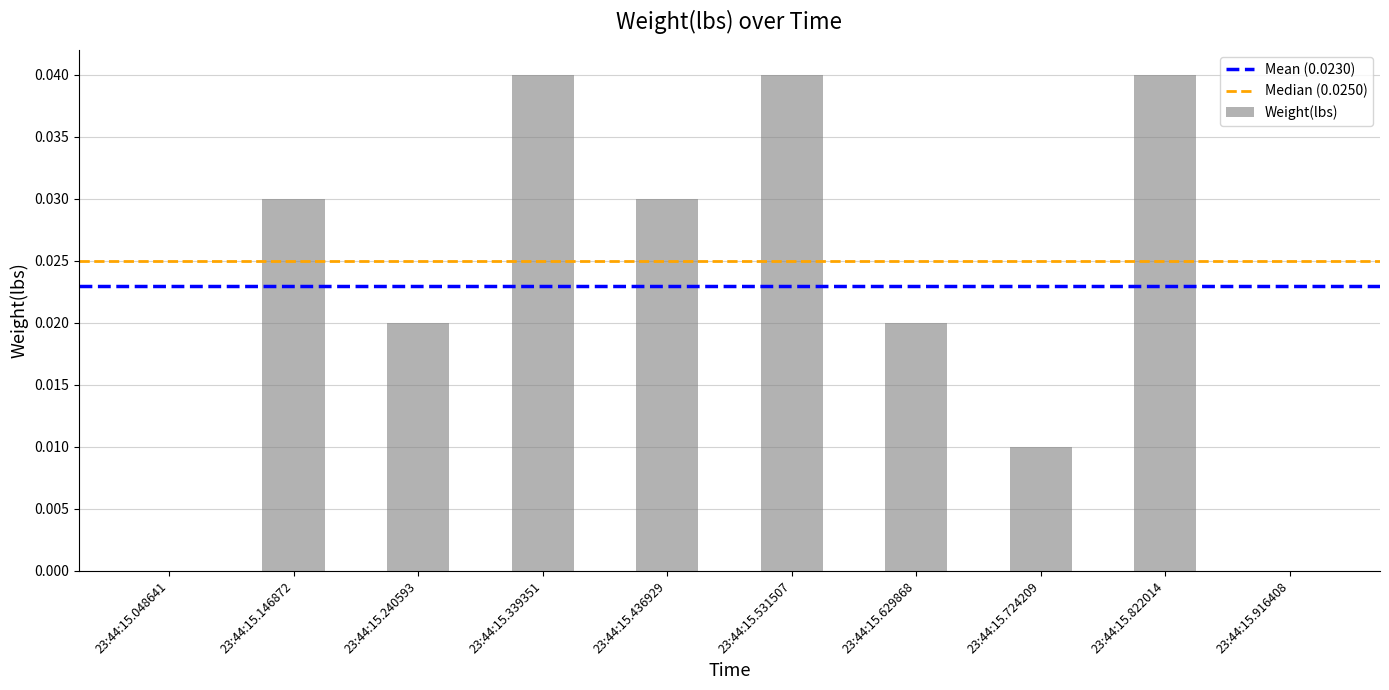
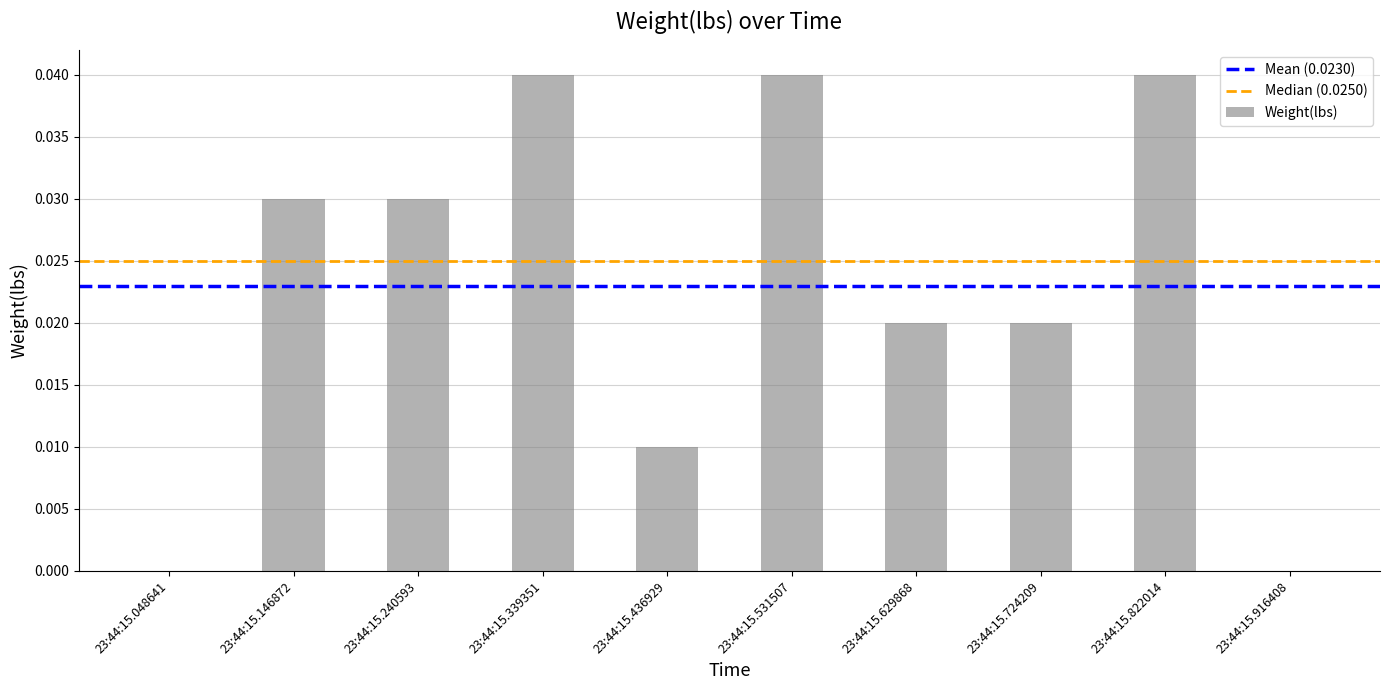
  {
    "23:44:15.048641": 0.00,
    "23:44:15.146872": 0.03,
-   "23:44:15.240593": 0.02,
+   "23:44:15.240593": 0.03,
    "23:44:15.339351": 0.04,
-   "23:44:15.436929": 0.03,
+   "23:44:15.436929": 0.01,
    "23:44:15.531507": 0.04,
    "23:44:15.629868": 0.02,
-   "23:44:15.724209": 0.01,
+   "23:44:15.724209": 0.02,
    "23:44:15.822014": 0.04,
    "23:44:15.916408": 0.00
  }
